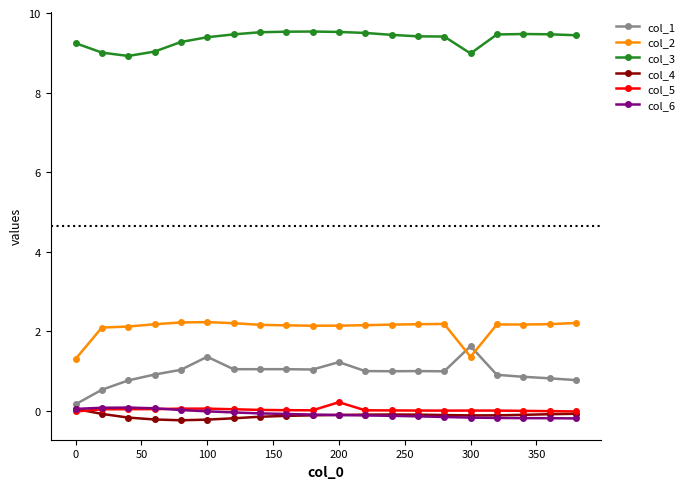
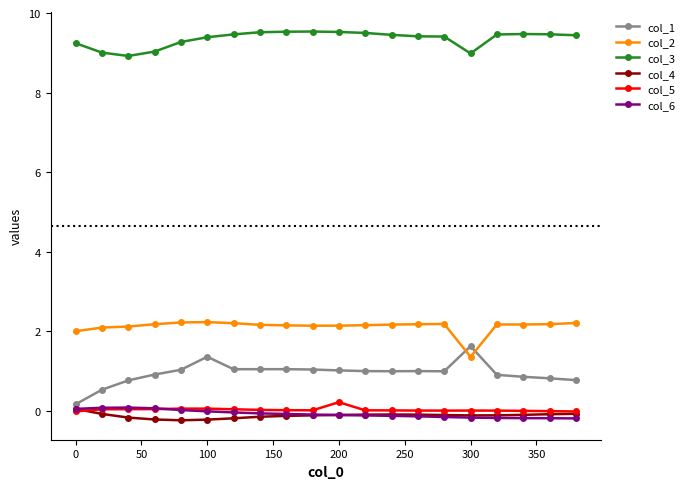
  {
    "col_1": {
      "0": 0.2,
      "100": 1.4,
-     "200": 1.2,
+     "200": 1.0,
      "300": 1.6
    },
    "col_2": {
-     "0": 1.3,
+     "0": 2.0,
      "100": 2.2,
      "200": 2.1,
      "300": 1.4
    },
    "col_3": {
      "0": 9.2,
      "100": 9.4,
      "200": 9.5,
      "300": 9.0
    },
    "col_4": {
      "100": -0.2
    },
    "col_5": {
      "0": 0.0,
      "100": 0.1,
      "200": 0.2,
      "300": 0.0
    },
    "col_6": {
      "100": 0.0
    }
  }
